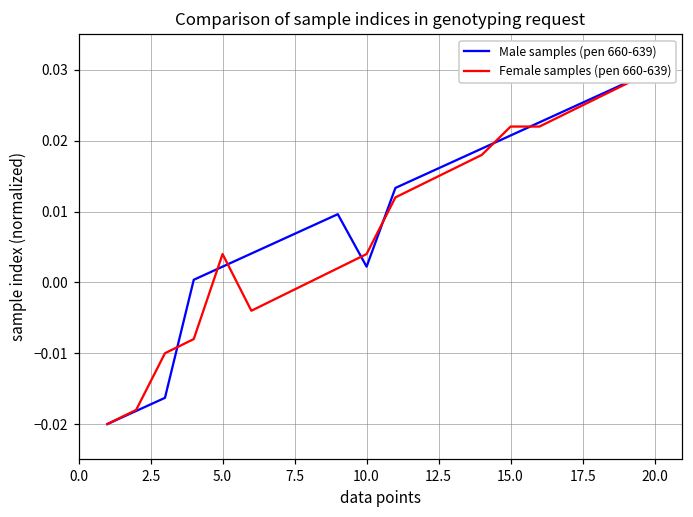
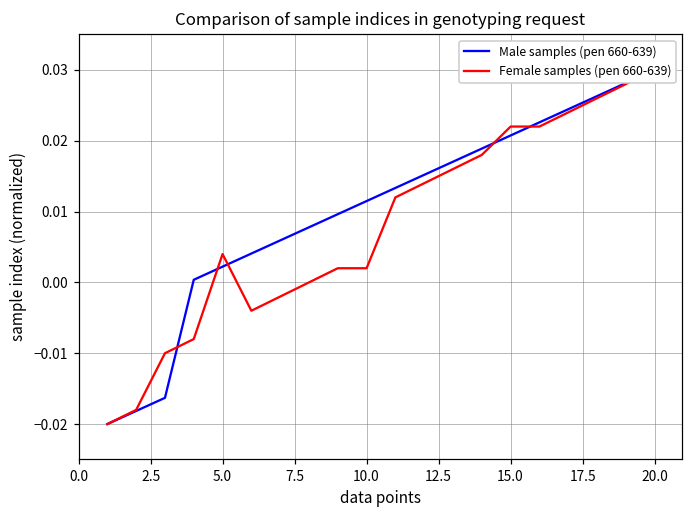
  {
    "Male samples (pen 660-639)": {
      "5.0": 0.002,
-     "10.0": 0.002,
+     "10.0": 0.011,
      "15.0": 0.021
    },
    "Female samples (pen 660-639)": {
      "5.0": 0.004,
-     "10.0": 0.004,
+     "10.0": 0.002,
      "15.0": 0.022
    }
  }
